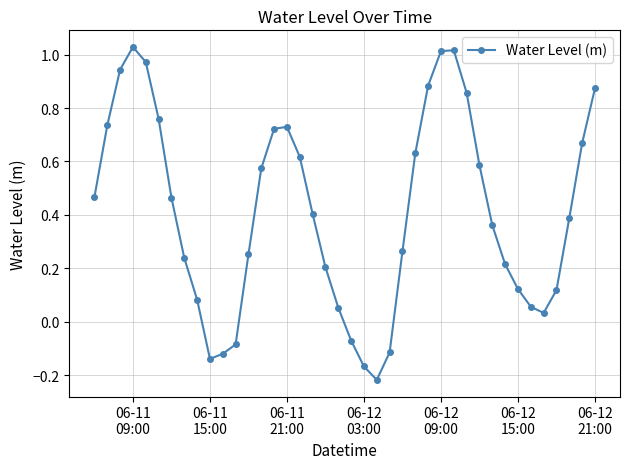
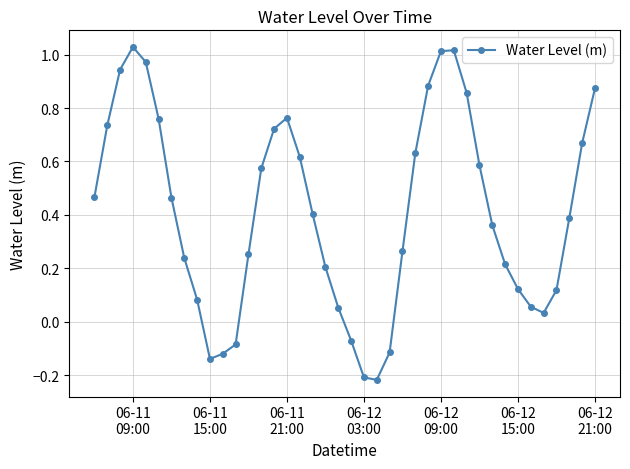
  {
    "06-11 09:00": 1.03,
    "06-11 15:00": -0.14,
-   "06-11 21:00": 0.73,
-   "06-12 03:00": -0.17,
+   "06-11 21:00": 0.76,
+   "06-12 03:00": -0.21,
    "06-12 09:00": 1.01,
    "06-12 15:00": 0.12,
    "06-12 21:00": 0.87
  }
